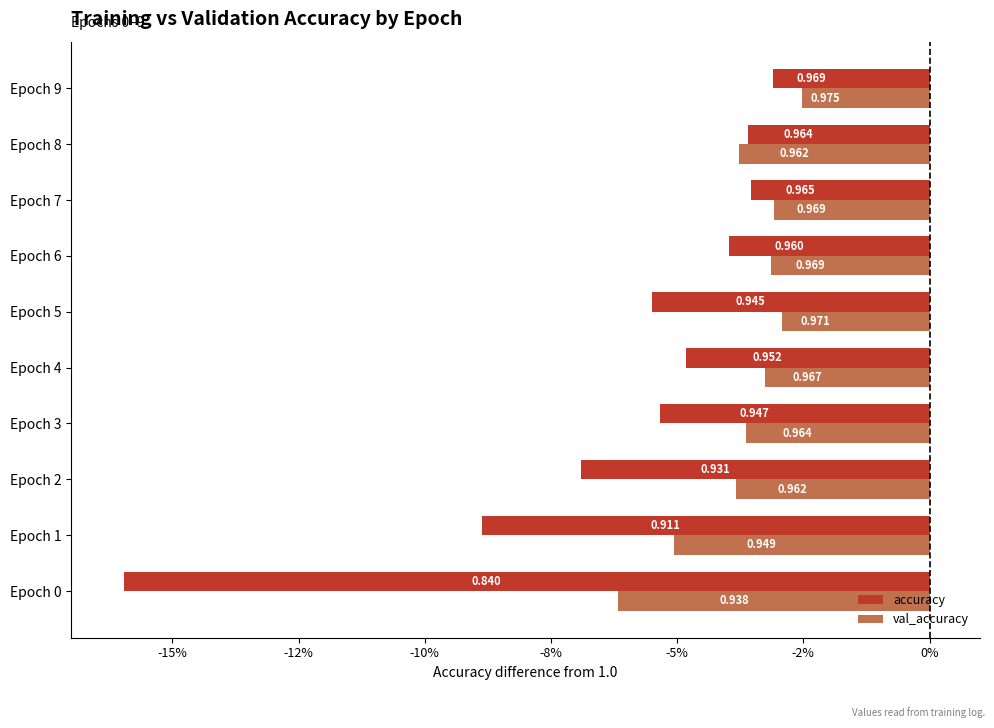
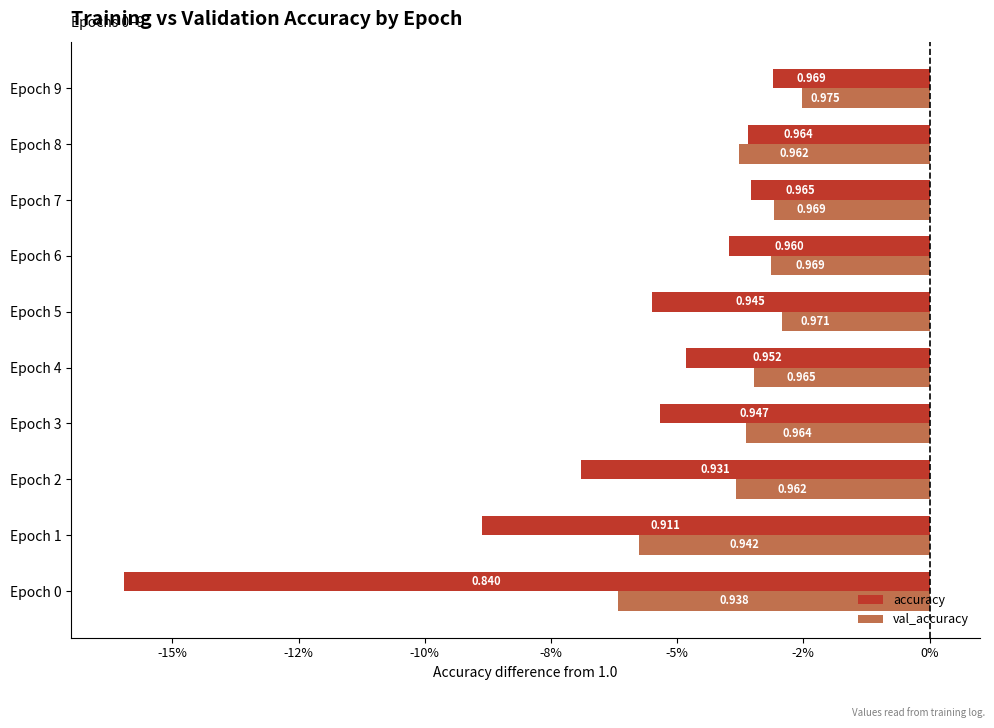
  {
    "val_accuracy": {
-     "Epoch 4": 0.967,
-     "Epoch 1": 0.949
+     "Epoch 4": 0.965,
+     "Epoch 1": 0.942
    }
  }
